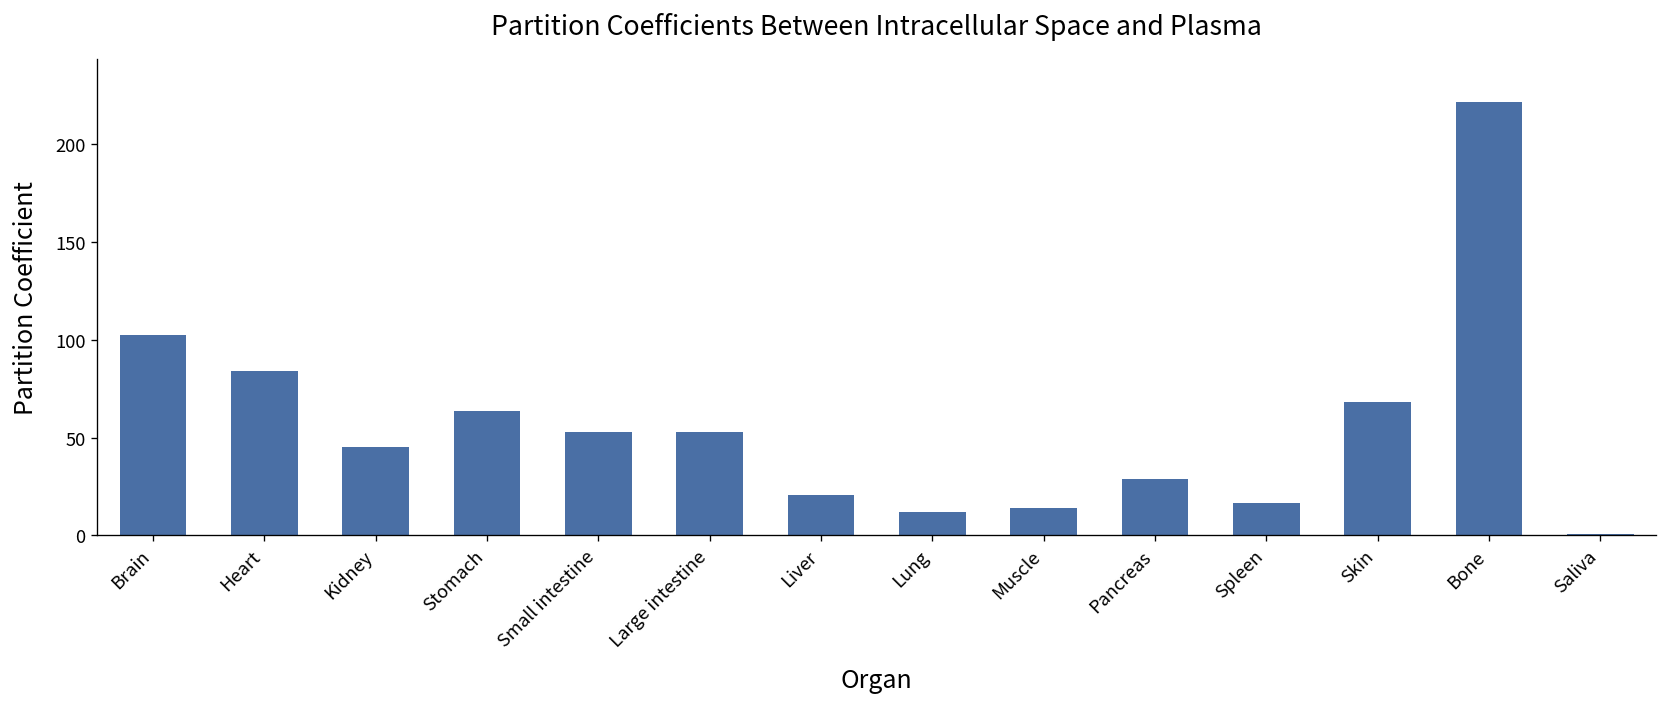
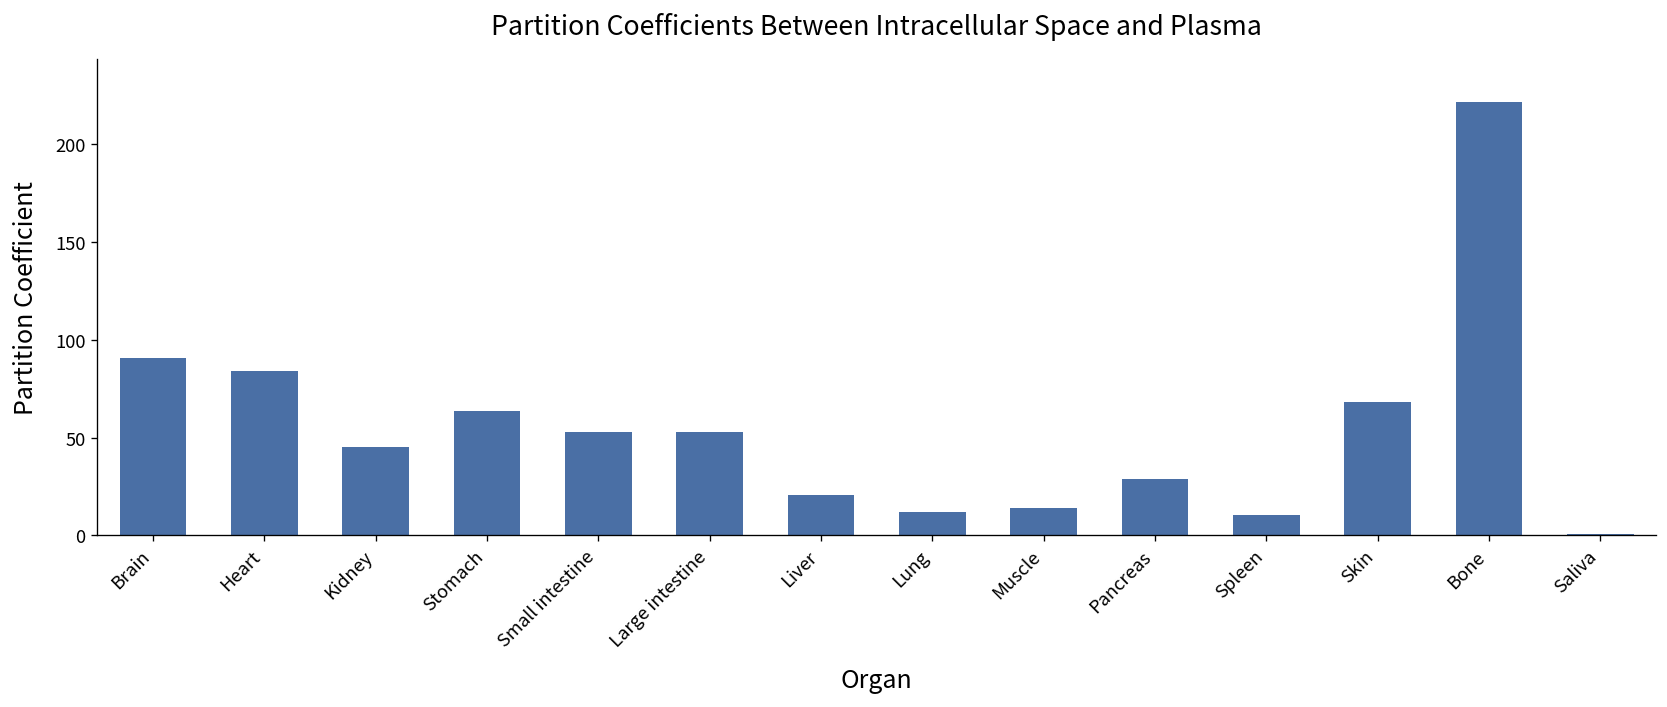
  {
-   "Brain": 102,
+   "Brain": 91,
    "Heart": 84,
    "Kidney": 45,
    "Stomach": 64,
    "Small intestine": 53,
    "Large intestine": 53,
    "Liver": 21,
    "Lung": 12,
    "Muscle": 14,
    "Pancreas": 29,
-   "Spleen": 17,
+   "Spleen": 11,
    "Skin": 68,
    "Bone": 222
  }
